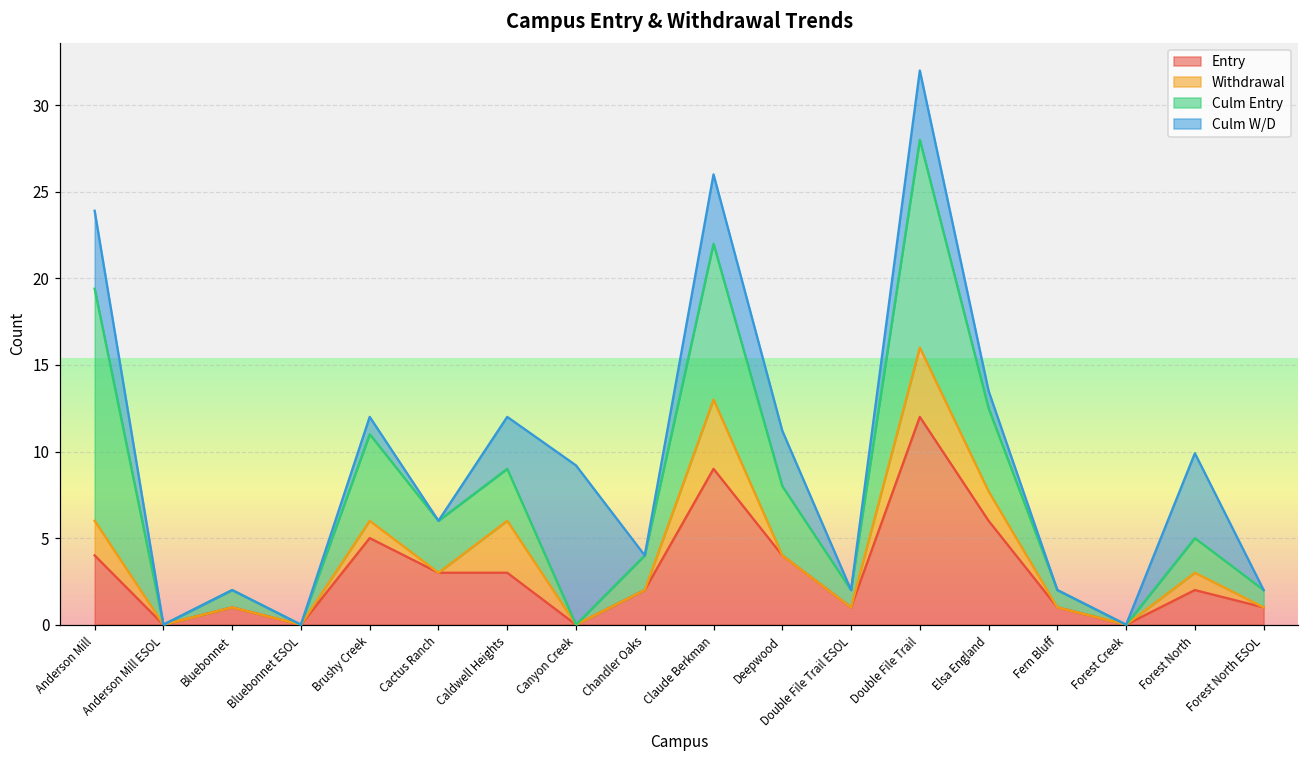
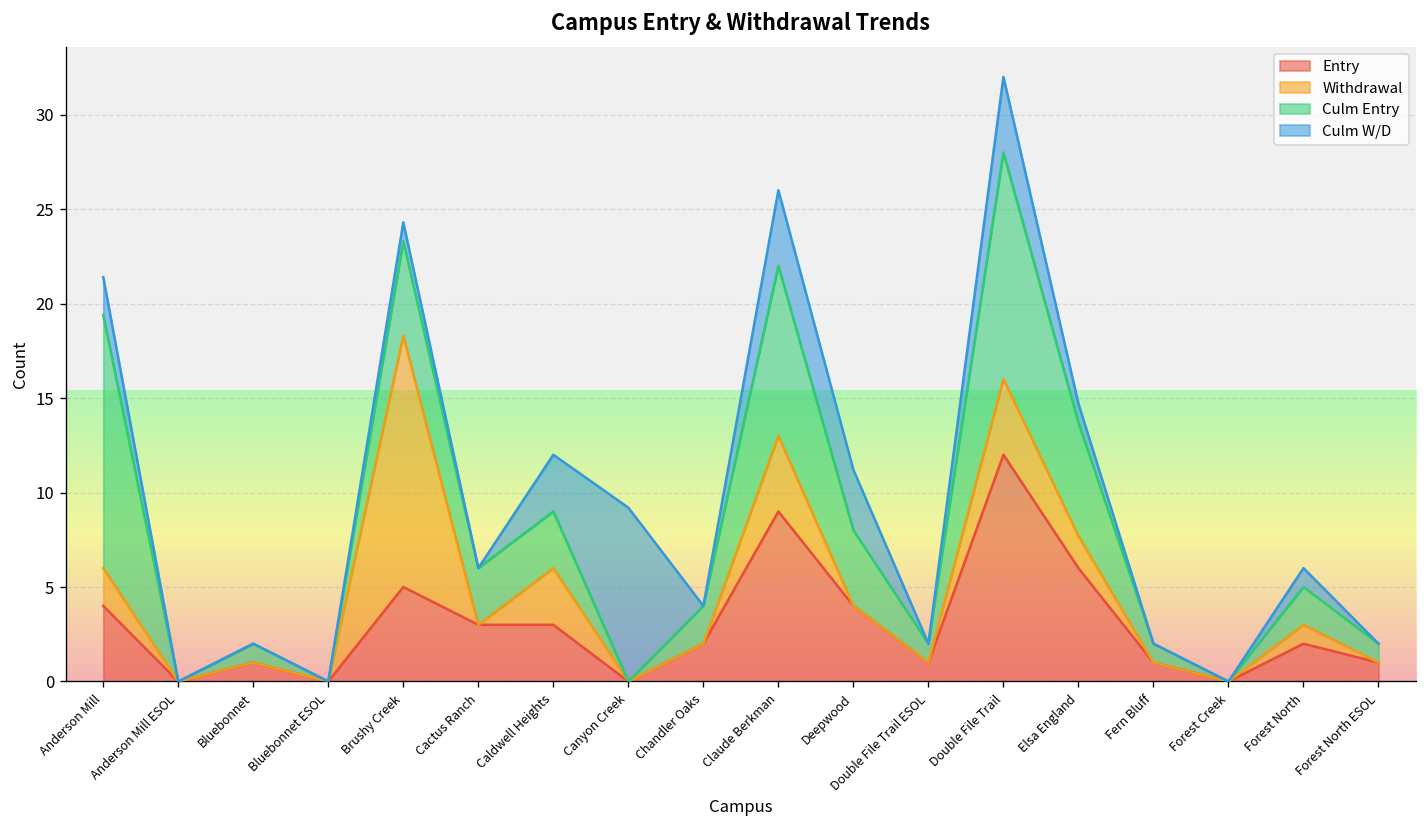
  {
    "Entry": {
      "Anderson Mill": 4.0,
      "Brushy Creek": 5.0,
      "Caldwell Heights": 3.0,
      "Claude Berkman": 9.0,
      "Double File Trail": 12.0,
      "Elsa England": 6.0,
      "Forest North": 2.0
    },
    "Withdrawal": {
      "Anderson Mill": 2.0,
-     "Brushy Creek": 1.0,
+     "Brushy Creek": 13.3,
      "Caldwell Heights": 3.0,
      "Claude Berkman": 4.0,
      "Double File Trail": 4.0,
      "Elsa England": 1.7,
      "Forest North": 1.0
    },
    "Culm Entry": {
      "Anderson Mill": 13.4,
      "Brushy Creek": 5.0,
      "Caldwell Heights": 3.0,
      "Claude Berkman": 9.0,
      "Deepwood": 4.0,
      "Double File Trail": 12.0,
-     "Elsa England": 4.8,
+     "Elsa England": 6.0,
      "Forest North": 2.0
    },
    "Culm W/D": {
-     "Anderson Mill": 4.5,
+     "Anderson Mill": 2.0,
      "Brushy Creek": 1.0,
      "Caldwell Heights": 3.0,
      "Canyon Creek": 9.2,
      "Claude Berkman": 4.0,
      "Deepwood": 3.2,
      "Double File Trail": 4.0,
      "Elsa England": 1.0,
-     "Forest North": 4.9
+     "Forest North": 1.0
    }
  }
